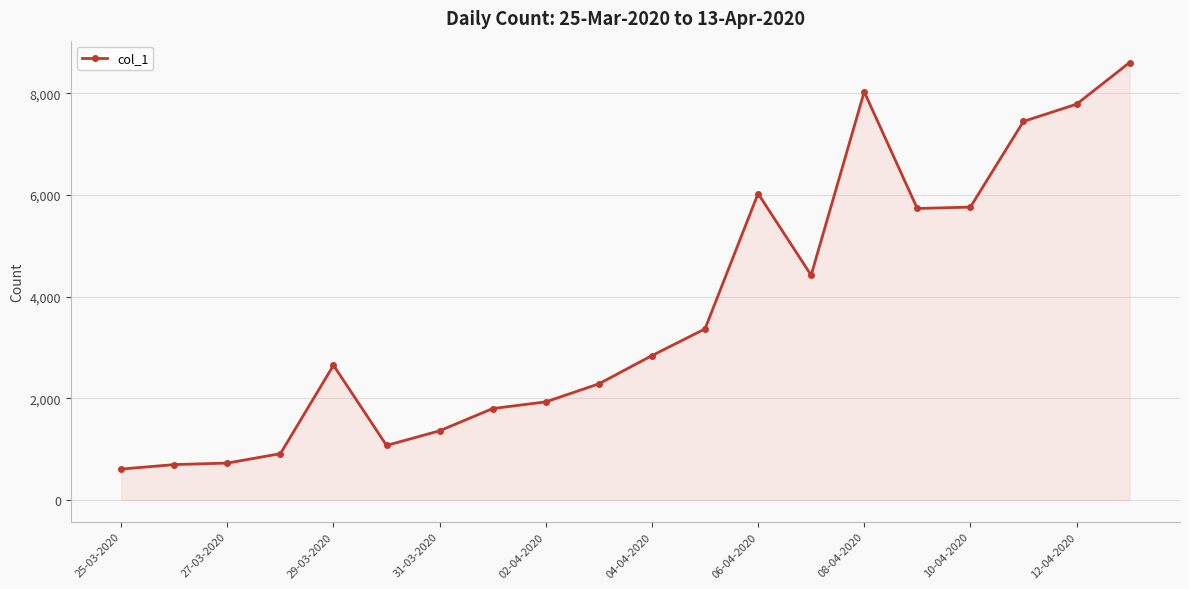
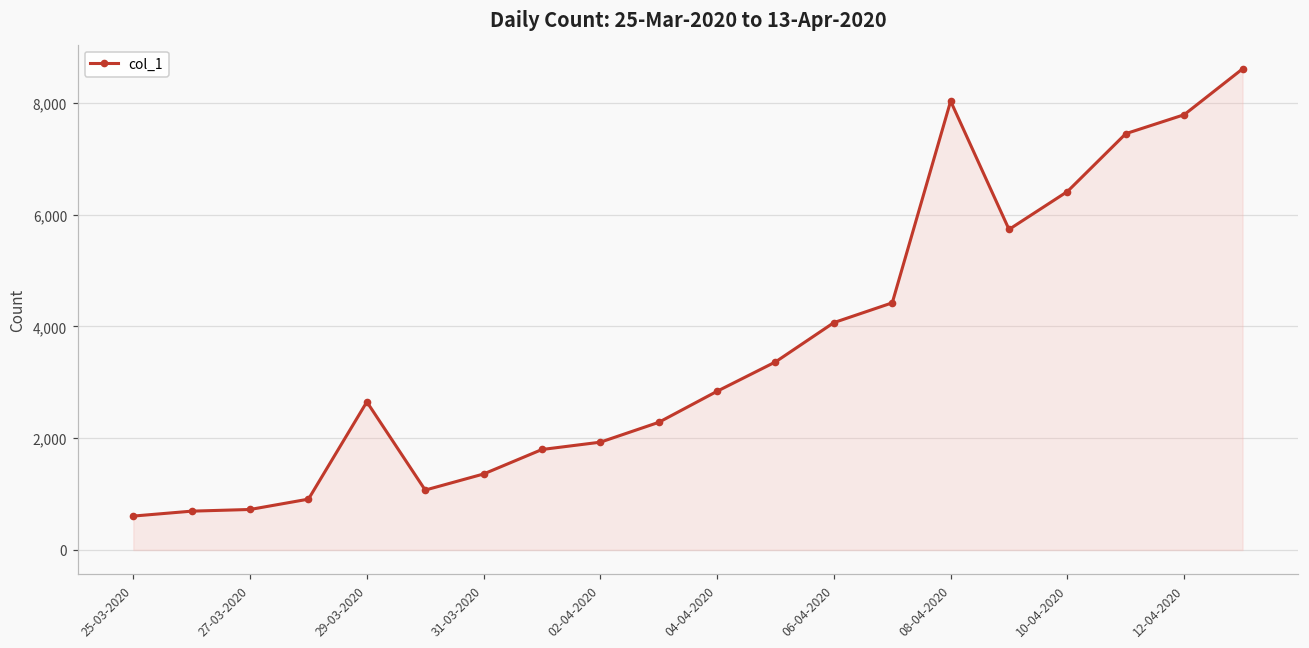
  {
    "25-03-2020": "600",
    "27-03-2020": "700",
    "29-03-2020": "2,600",
    "31-03-2020": "1,400",
    "02-04-2020": "1,900",
    "04-04-2020": "2,800",
-   "06-04-2020": "6,000",
+   "06-04-2020": "4,100",
    "08-04-2020": "8,000",
-   "10-04-2020": "5,800",
+   "10-04-2020": "6,400",
    "12-04-2020": "7,800"
  }
